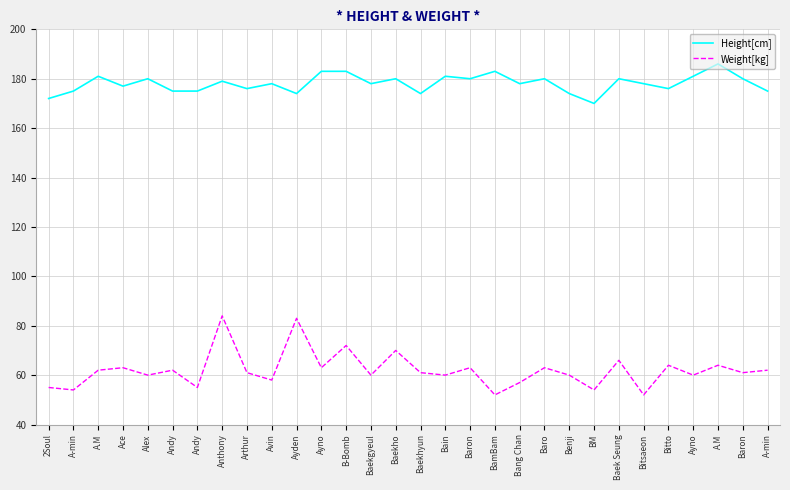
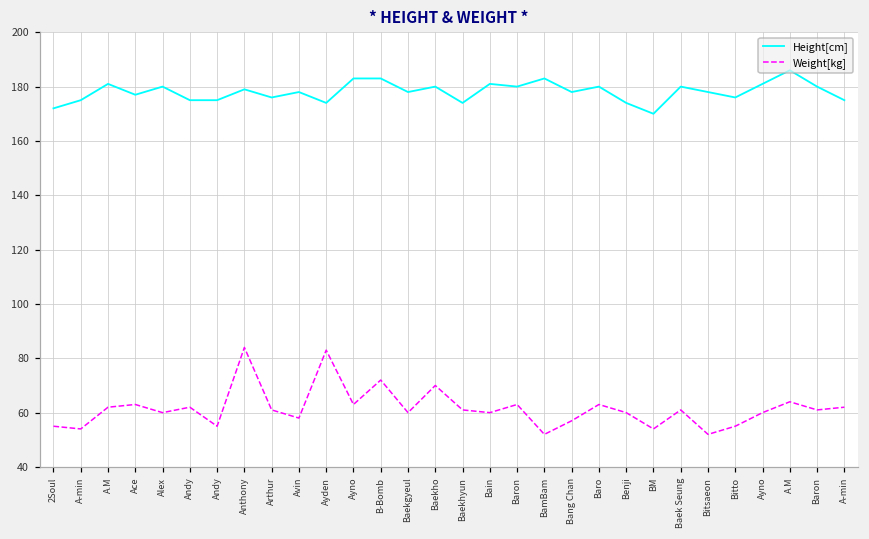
  {
    "Height[cm]": {
      "2Soul": 172,
      "Ace": 177,
      "Alex": 180,
      "Anthony": 179,
      "Arthur": 176,
      "Avin": 178,
      "Ayden": 174,
      "B-Bomb": 183,
      "Baekgyeul": 178,
      "Baekho": 180,
      "Baekhyun": 174,
      "Bain": 181,
      "BamBam": 183,
      "Bang Chan": 178,
      "Baro": 180,
      "Benji": 174,
      "BM": 170,
      "Baek Seung": 180,
      "Bitsaeon": 178,
      "Bitto": 176
    },
    "Weight[kg]": {
      "2Soul": 55,
      "Ace": 63,
      "Alex": 60,
      "Anthony": 84,
      "Arthur": 61,
      "Avin": 58,
      "Ayden": 83,
      "B-Bomb": 72,
      "Baekgyeul": 60,
      "Baekho": 70,
      "Baekhyun": 61,
      "Bain": 60,
      "BamBam": 52,
      "Bang Chan": 57,
      "Baro": 63,
      "Benji": 60,
      "BM": 54,
-     "Baek Seung": 66,
+     "Baek Seung": 61,
      "Bitsaeon": 52,
-     "Bitto": 64
+     "Bitto": 55
    }
  }
